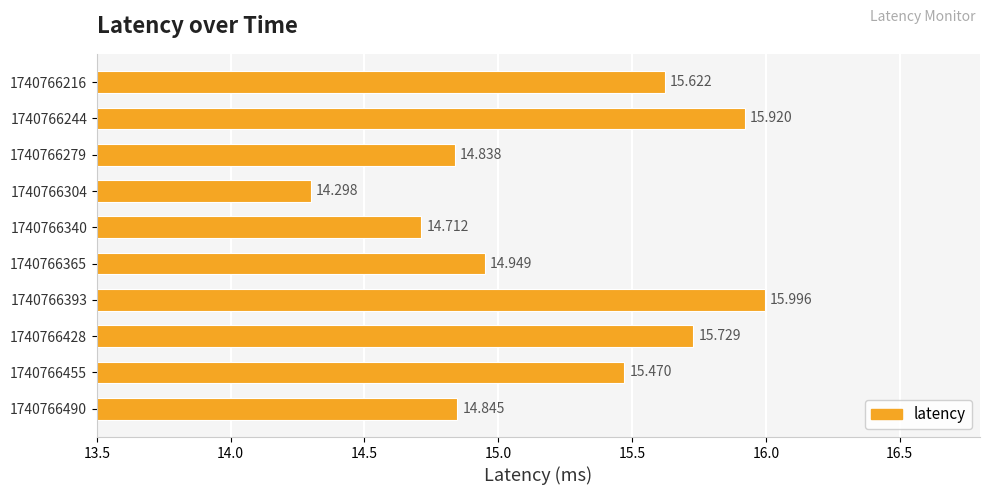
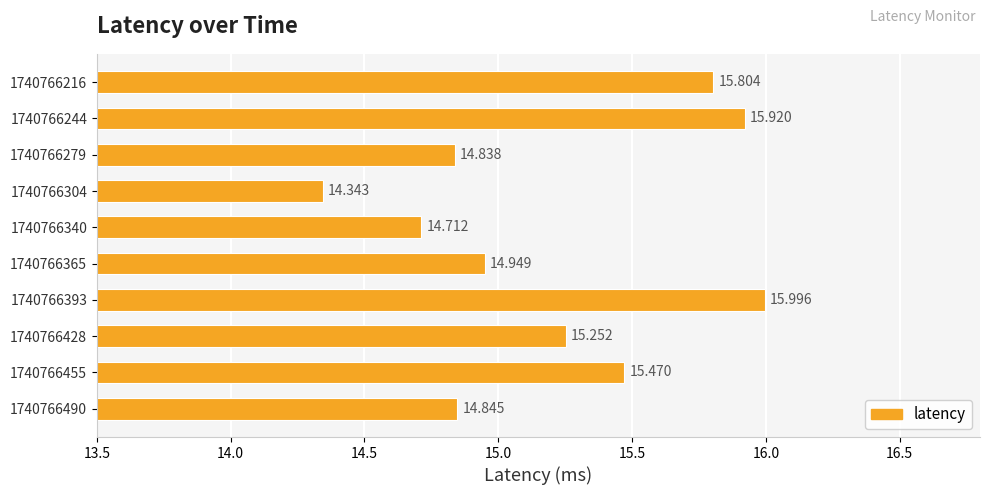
  {
-   "1740766216": 15.622,
+   "1740766216": 15.804,
    "1740766244": 15.920,
    "1740766279": 14.838,
-   "1740766304": 14.298,
+   "1740766304": 14.343,
    "1740766340": 14.712,
    "1740766365": 14.949,
    "1740766393": 15.996,
-   "1740766428": 15.729,
+   "1740766428": 15.252,
    "1740766455": 15.470,
    "1740766490": 14.845
  }
